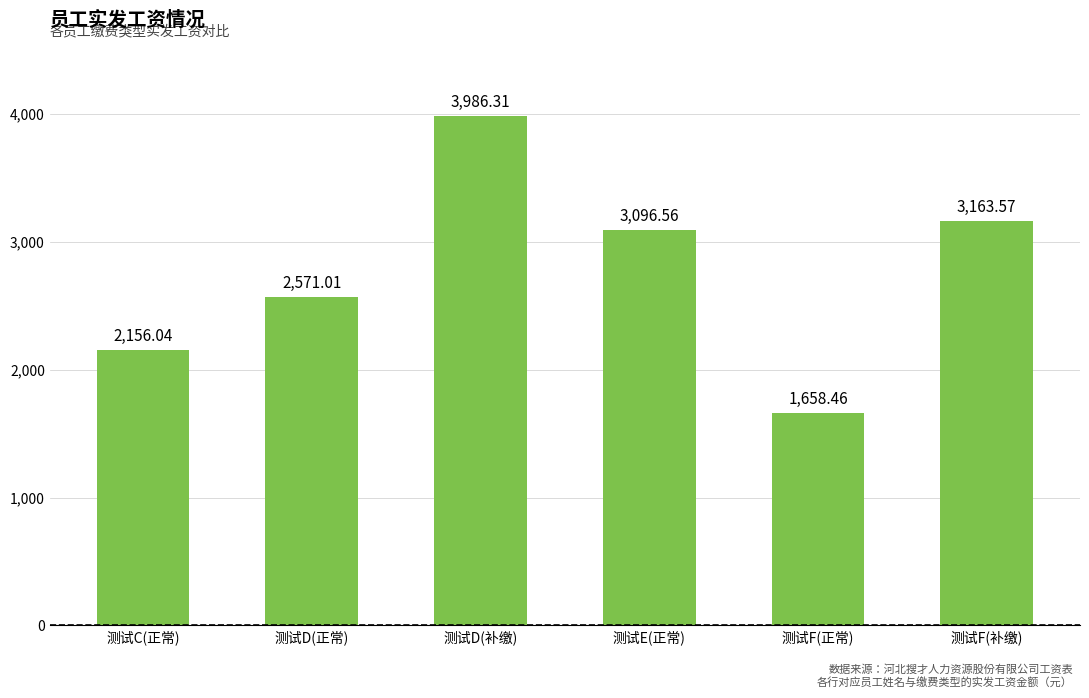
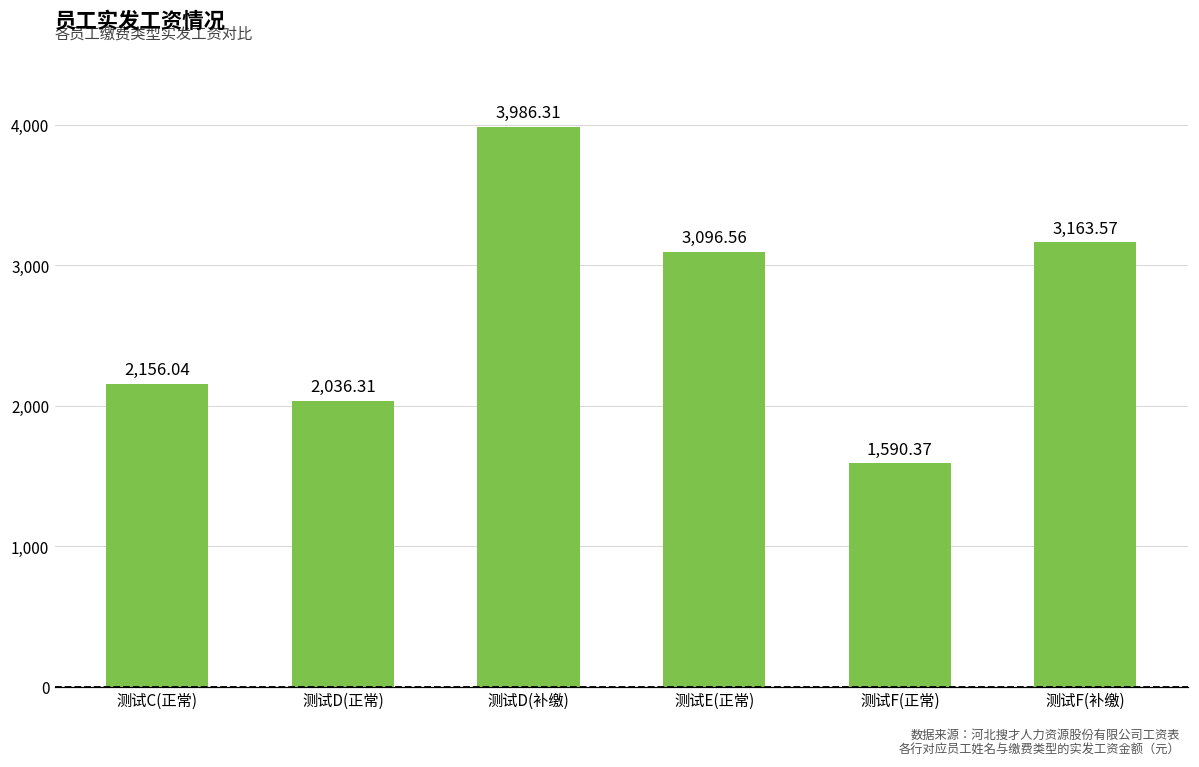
  {
    "测试C(正常)": "2,156.04",
-   "测试D(正常)": "2,571.01",
+   "测试D(正常)": "2,036.31",
    "测试D(补缴)": "3,986.31",
    "测试E(正常)": "3,096.56",
-   "测试F(正常)": "1,658.46",
+   "测试F(正常)": "1,590.37",
    "测试F(补缴)": "3,163.57"
  }
